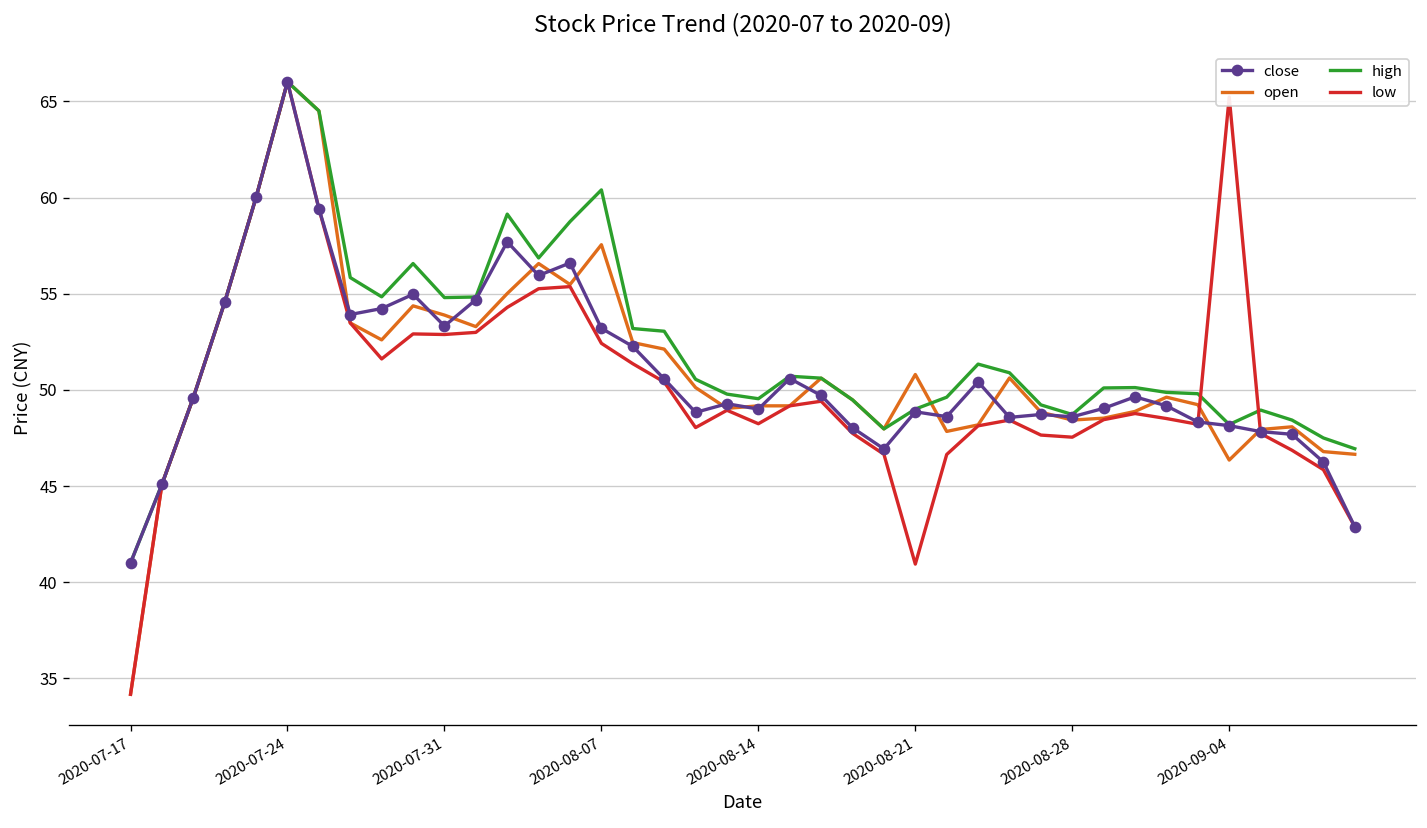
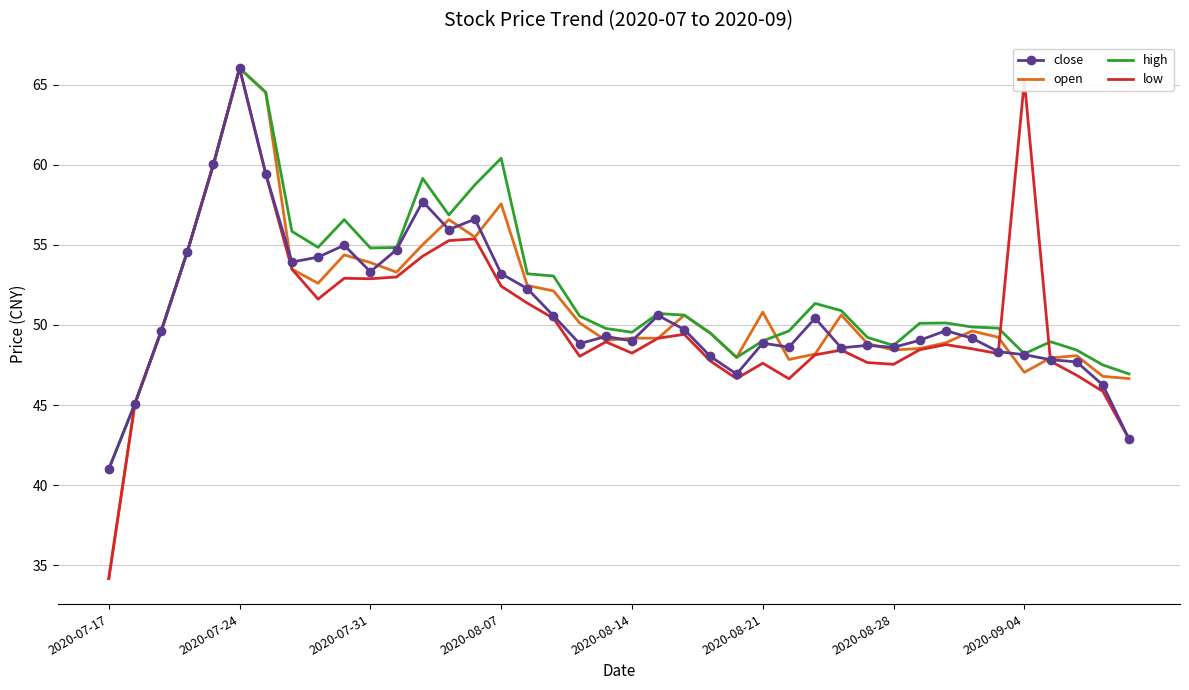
  {
    "close": {
      "2020-07-31": 53.3,
      "2020-08-07": 53.2,
      "2020-08-14": 49.0
    },
    "open": {
      "2020-07-31": 53.9,
      "2020-08-07": 57.6,
      "2020-08-14": 49.2,
      "2020-08-21": 50.8,
      "2020-08-28": 48.4,
-     "2020-09-04": 46.4
+     "2020-09-04": 47.0
    },
    "high": {
      "2020-07-31": 54.8,
      "2020-08-07": 60.4,
      "2020-08-14": 49.5
    },
    "low": {
      "2020-07-31": 52.9,
      "2020-08-07": 52.4,
      "2020-08-14": 48.2,
-     "2020-08-21": 40.9,
+     "2020-08-21": 47.6,
      "2020-08-28": 47.5
    }
  }
